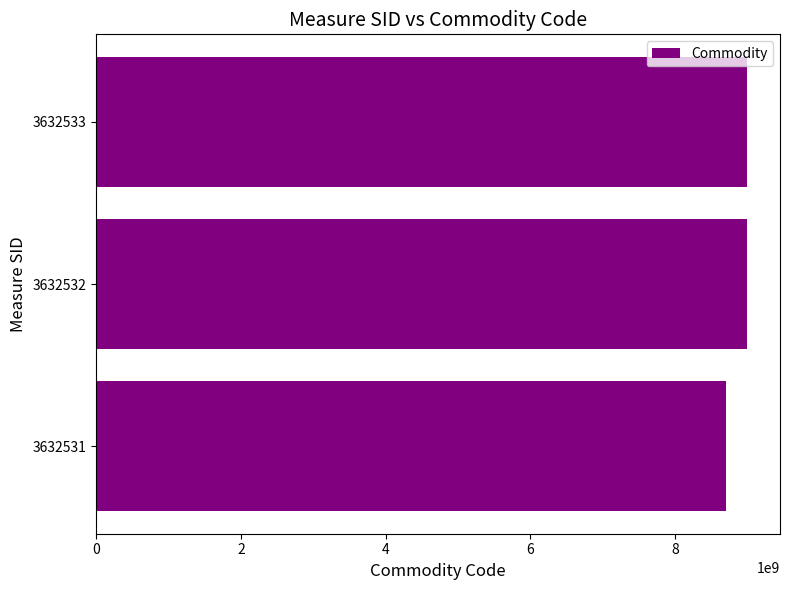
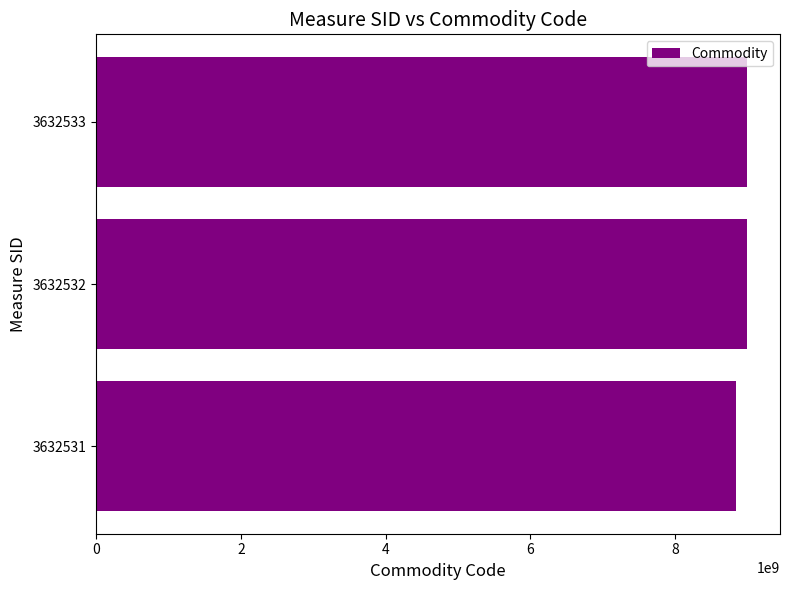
  {
    "3632533": 9000000000,
    "3632532": 9000000000,
-   "3632531": 8700000000
+   "3632531": 8800000000
  }
